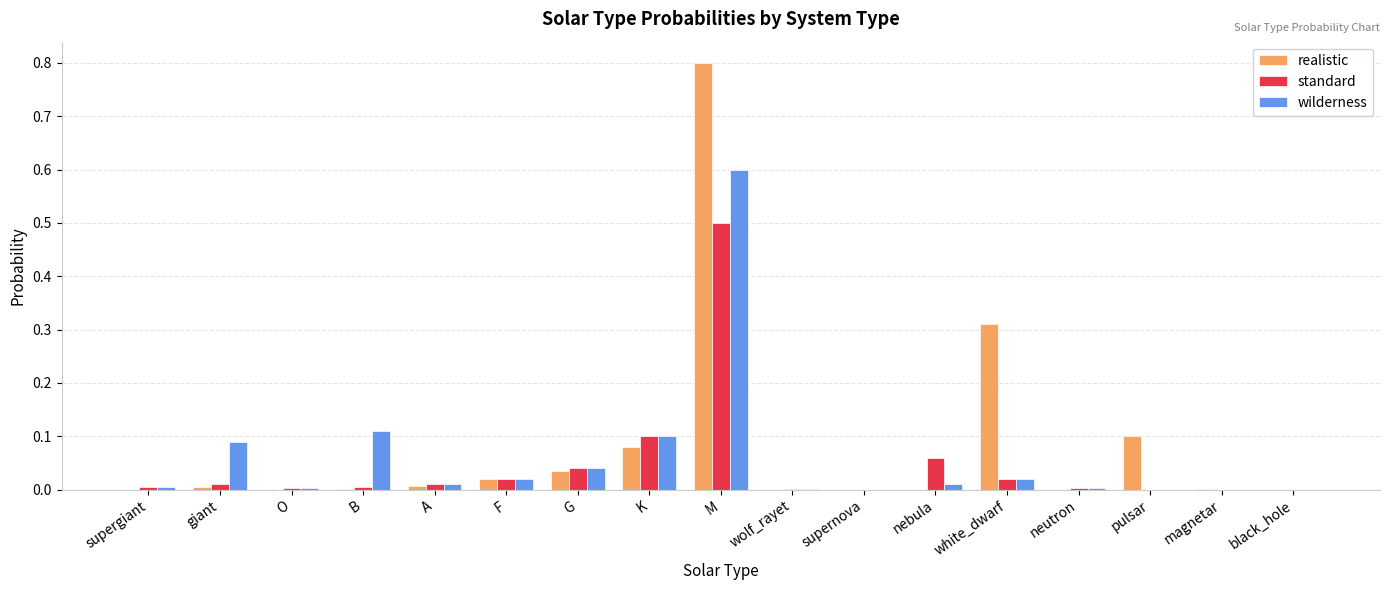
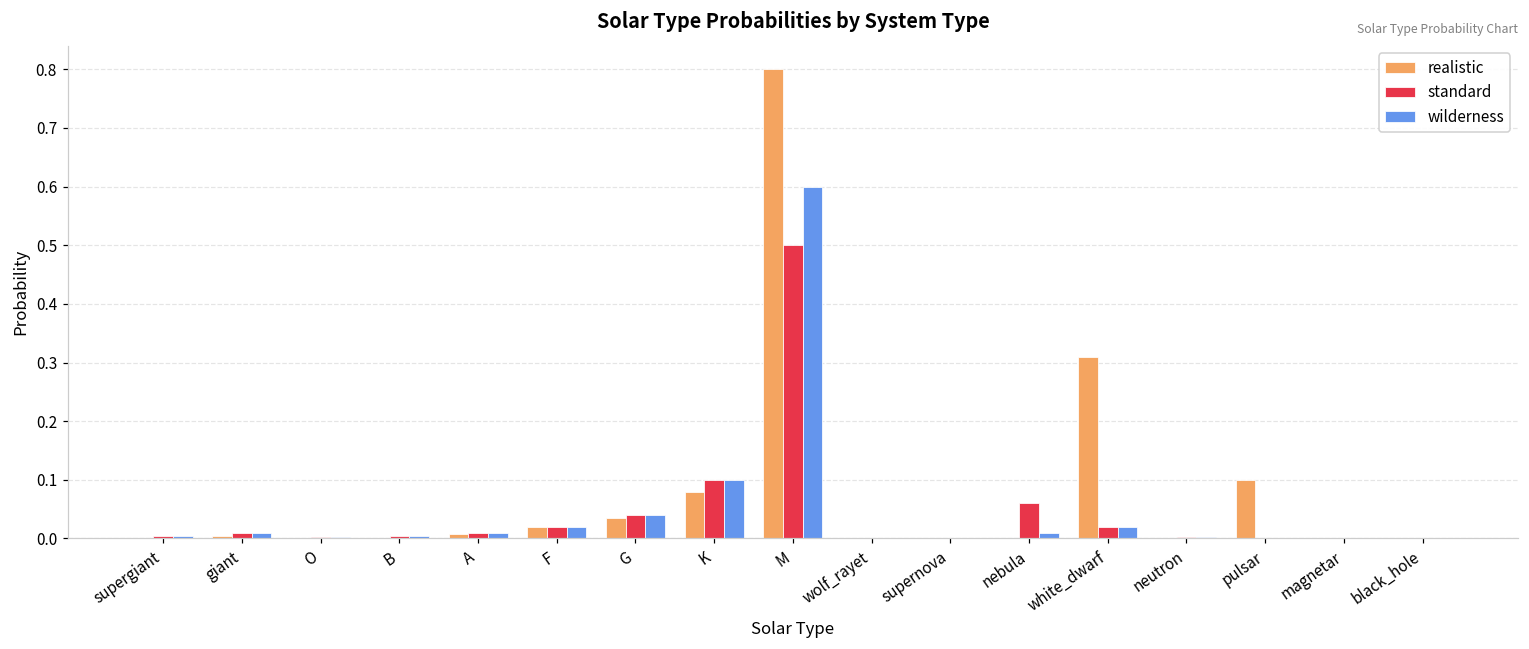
  {
    "realistic": {
      "A": 0.01,
      "F": 0.02,
      "G": 0.04,
      "K": 0.08,
      "M": 0.80,
      "supernova": 0.00,
      "nebula": 0.00,
      "white_dwarf": 0.31,
      "neutron": 0.00,
      "pulsar": 0.10,
      "black_hole": 0.00
    },
    "standard": {
      "supergiant": 0.01,
      "giant": 0.01,
      "B": 0.01,
      "A": 0.01,
      "F": 0.02,
      "G": 0.04,
      "K": 0.10,
      "M": 0.50,
      "supernova": 0.00,
      "nebula": 0.06,
      "white_dwarf": 0.02,
      "pulsar": 0.00,
      "magnetar": 0.00,
      "black_hole": 0.00
    },
    "wilderness": {
      "supergiant": 0.01,
-     "giant": 0.09,
-     "B": 0.11,
+     "giant": 0.01,
+     "B": 0.01,
      "A": 0.01,
      "F": 0.02,
      "G": 0.04,
      "K": 0.10,
      "M": 0.60,
      "supernova": 0.00,
      "nebula": 0.01,
      "white_dwarf": 0.02,
      "pulsar": 0.00,
      "magnetar": 0.00,
      "black_hole": 0.00
    }
  }
